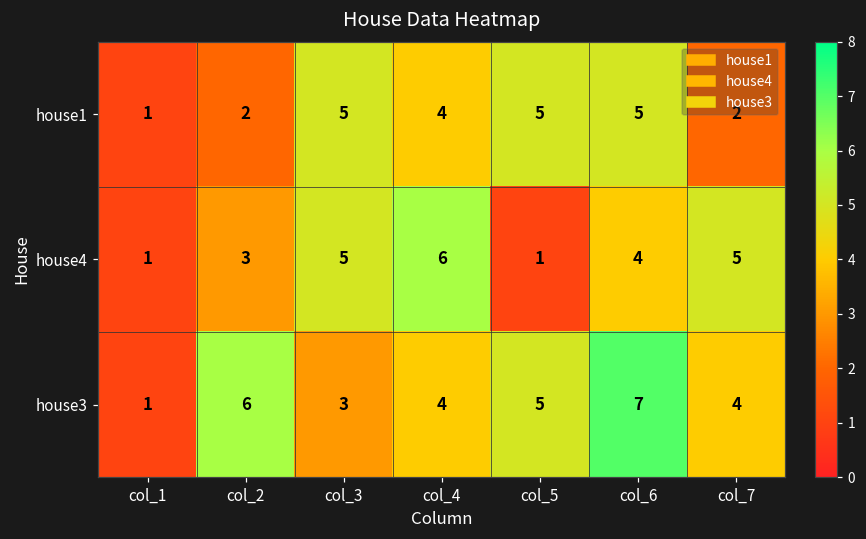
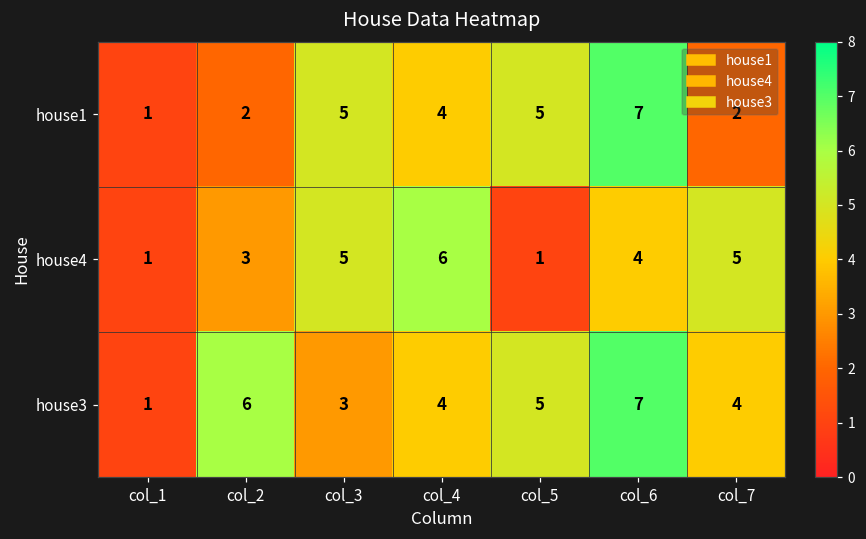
  {
    "house1": {
      "col_1": 1,
      "col_2": 2,
      "col_3": 5,
      "col_4": 4,
      "col_5": 5,
-     "col_6": 5
+     "col_6": 7
    },
    "house4": {
      "col_1": 1,
      "col_2": 3,
      "col_3": 5,
      "col_4": 6,
      "col_5": 1,
      "col_6": 4,
      "col_7": 5
    },
    "house3": {
      "col_1": 1,
      "col_2": 6,
      "col_3": 3,
      "col_4": 4,
      "col_5": 5,
      "col_6": 7,
      "col_7": 4
    }
  }
